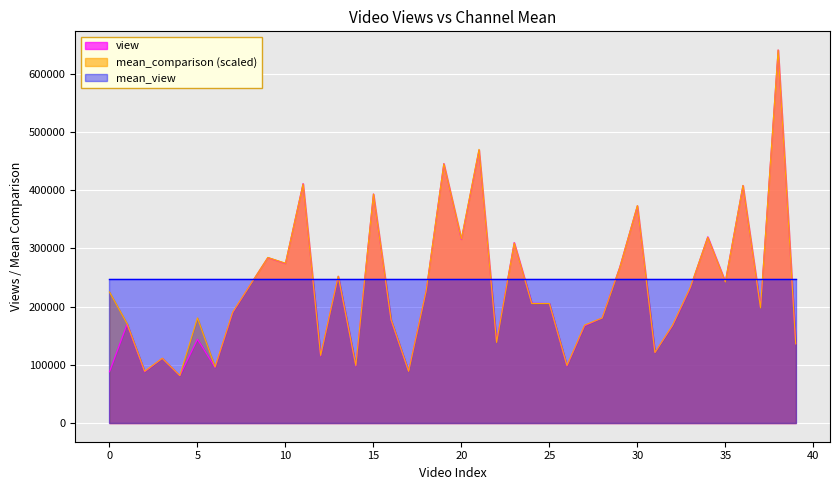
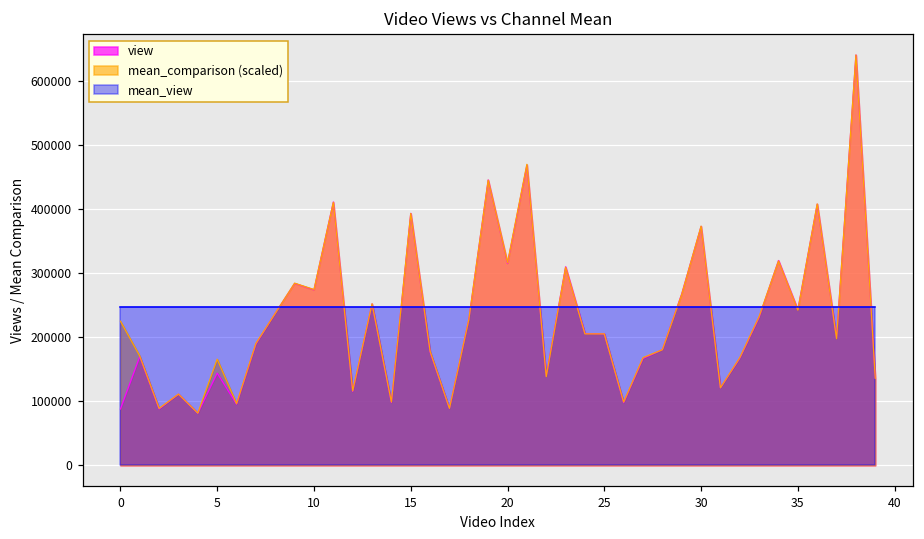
  {
    "view": {
      "0": 90000,
      "5": 140000
    },
    "mean_comparison (scaled)": {
      "0": 230000,
-     "5": 180000
+     "5": 170000
    },
    "mean_view": {
      "0": 250000,
      "5": 250000,
      "10": 250000,
      "15": 250000,
      "20": 250000,
      "25": 250000,
      "30": 250000
    }
  }
